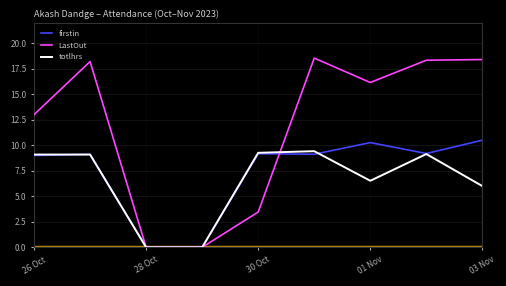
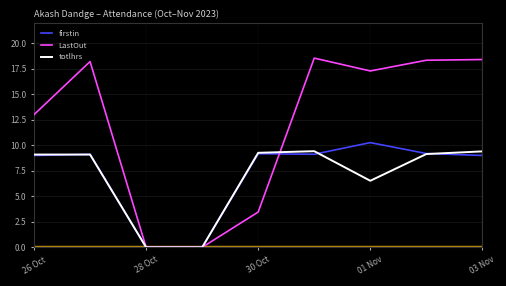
  {
    "firstin": {
      "01 Nov": 10.3,
-     "03 Nov": 10.5
+     "03 Nov": 9.0
    },
    "LastOut": {
      "26 Oct": 13.0,
      "30 Oct": 3.5,
-     "01 Nov": 16.2,
+     "01 Nov": 17.3,
      "03 Nov": 18.4
    },
    "totlhrs": {
      "01 Nov": 6.5,
-     "03 Nov": 6.0
+     "03 Nov": 9.4
    }
  }
